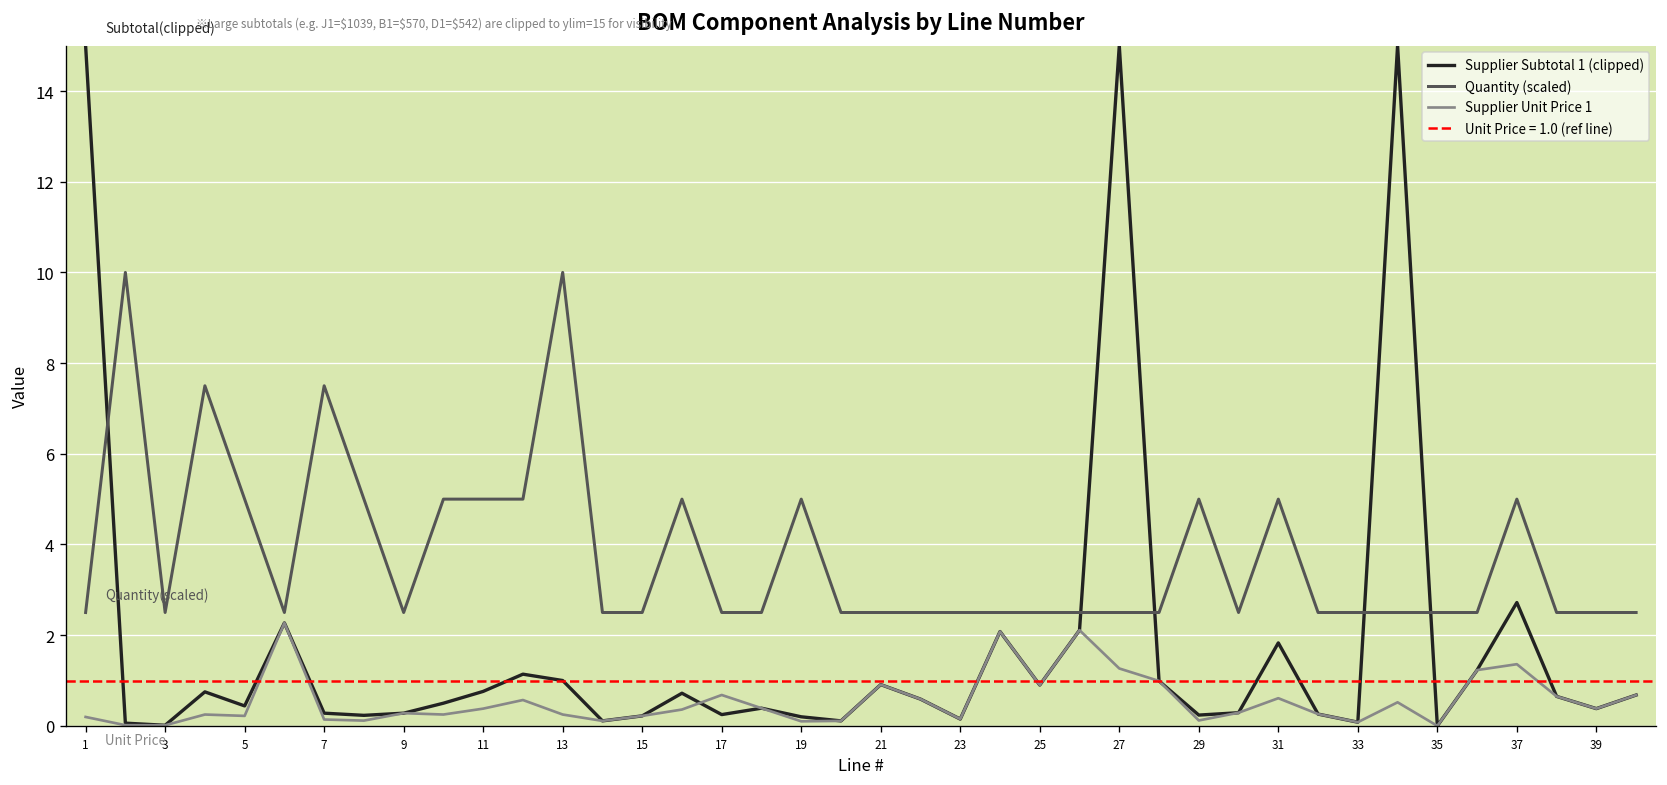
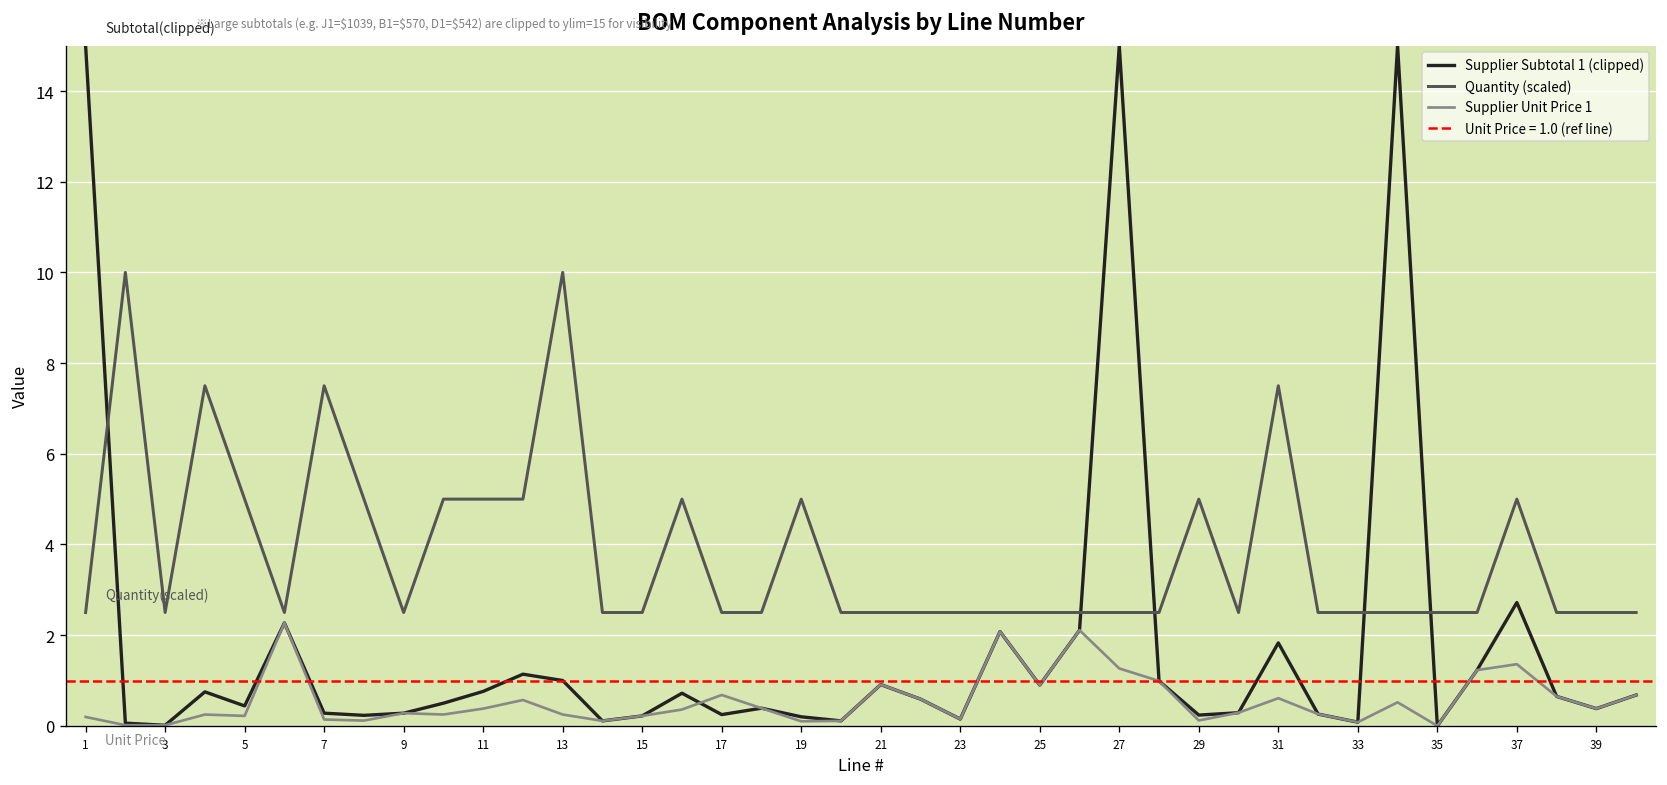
  {
    "Supplier Subtotal 1 (clipped)": {
      "1": 15.0,
      "5": 0.4,
      "7": 0.3,
      "11": 0.8,
      "13": 1.0,
      "17": 0.2,
      "19": 0.2,
      "27": 15.0,
      "29": 0.2,
      "31": 1.8,
      "37": 2.7
    },
    "Quantity (scaled)": {
      "1": 2.5,
      "3": 2.5,
      "5": 5.0,
      "7": 7.5,
      "9": 2.5,
      "11": 5.0,
      "13": 10.0,
      "15": 2.5,
      "17": 2.5,
      "19": 5.0,
      "21": 2.5,
      "23": 2.5,
      "25": 2.5,
      "27": 2.5,
      "29": 5.0,
-     "31": 5.0,
+     "31": 7.5,
      "33": 2.5,
      "35": 2.5,
      "37": 5.0,
      "39": 2.5
    },
    "Supplier Unit Price 1": {
      "1": 0.2,
      "5": 0.2,
      "7": 0.1,
      "11": 0.4,
      "13": 0.3,
      "17": 0.7,
      "19": 0.1,
      "27": 1.3,
      "29": 0.1,
      "31": 0.6,
      "37": 1.4
    }
  }
